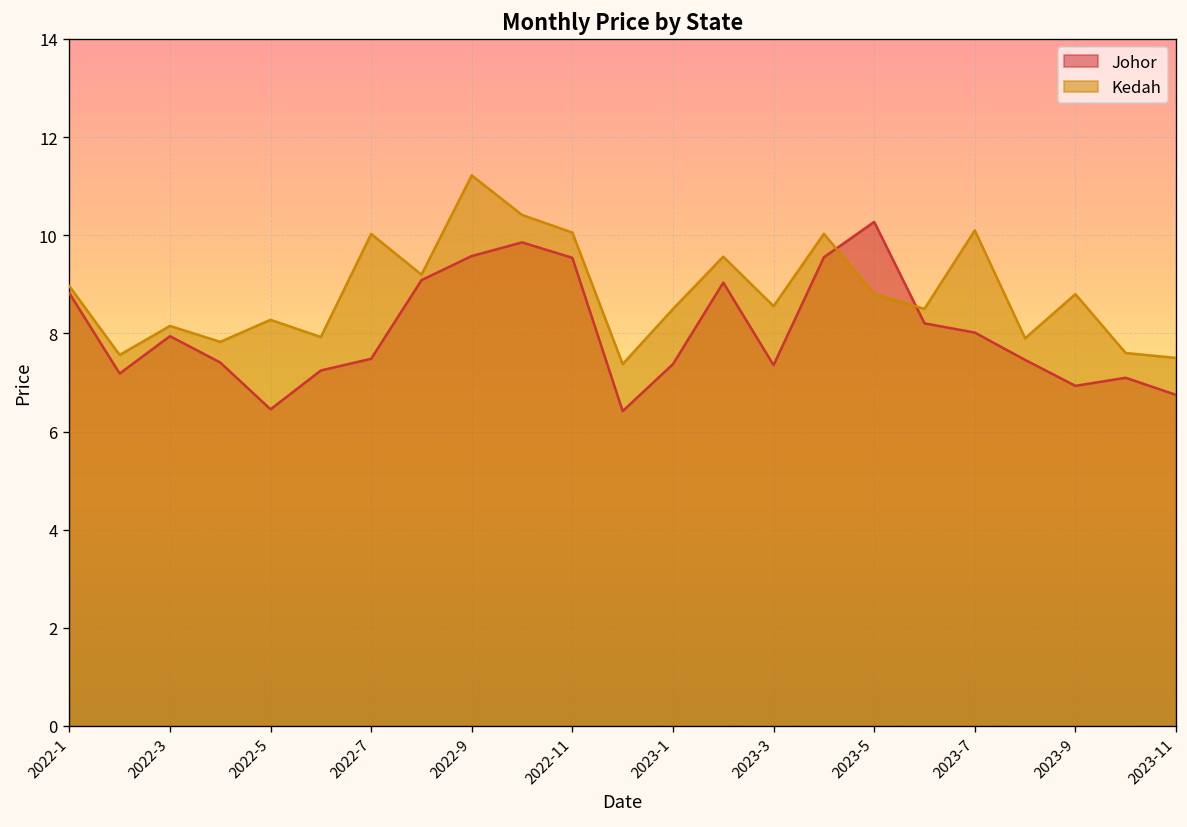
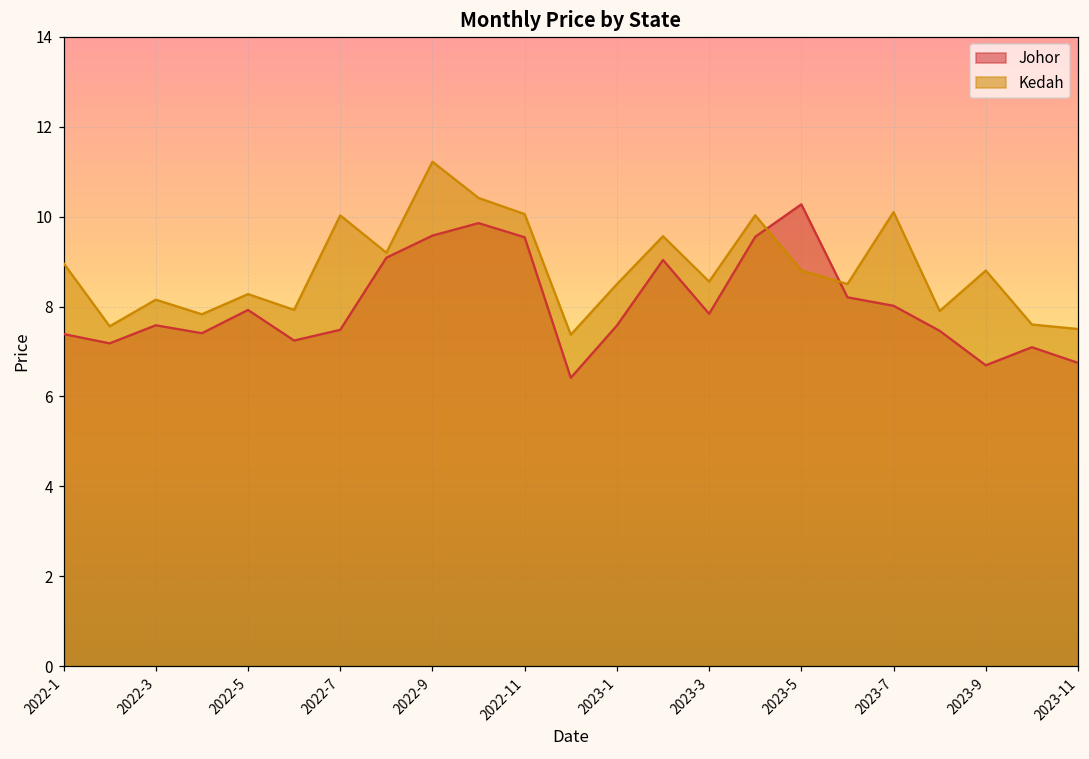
  {
    "Johor": {
-     "2022-1": 8.8,
-     "2022-3": 7.9,
-     "2022-5": 6.5,
+     "2022-1": 7.4,
+     "2022-3": 7.6,
+     "2022-5": 7.9,
      "2022-7": 7.5,
      "2022-9": 9.6,
      "2022-11": 9.5,
-     "2023-1": 7.4,
-     "2023-3": 7.4,
+     "2023-1": 7.6,
+     "2023-3": 7.8,
      "2023-5": 10.3,
      "2023-7": 8.0,
-     "2023-9": 6.9,
+     "2023-9": 6.7,
      "2023-11": 6.7
    },
    "Kedah": {
      "2022-1": 9.0,
      "2022-3": 8.2,
      "2022-5": 8.3,
      "2022-7": 10.0,
      "2022-9": 11.2,
      "2022-11": 10.1,
      "2023-1": 8.5,
      "2023-3": 8.6,
      "2023-5": 8.8,
      "2023-7": 10.1,
      "2023-9": 8.8,
      "2023-11": 7.5
    }
  }
